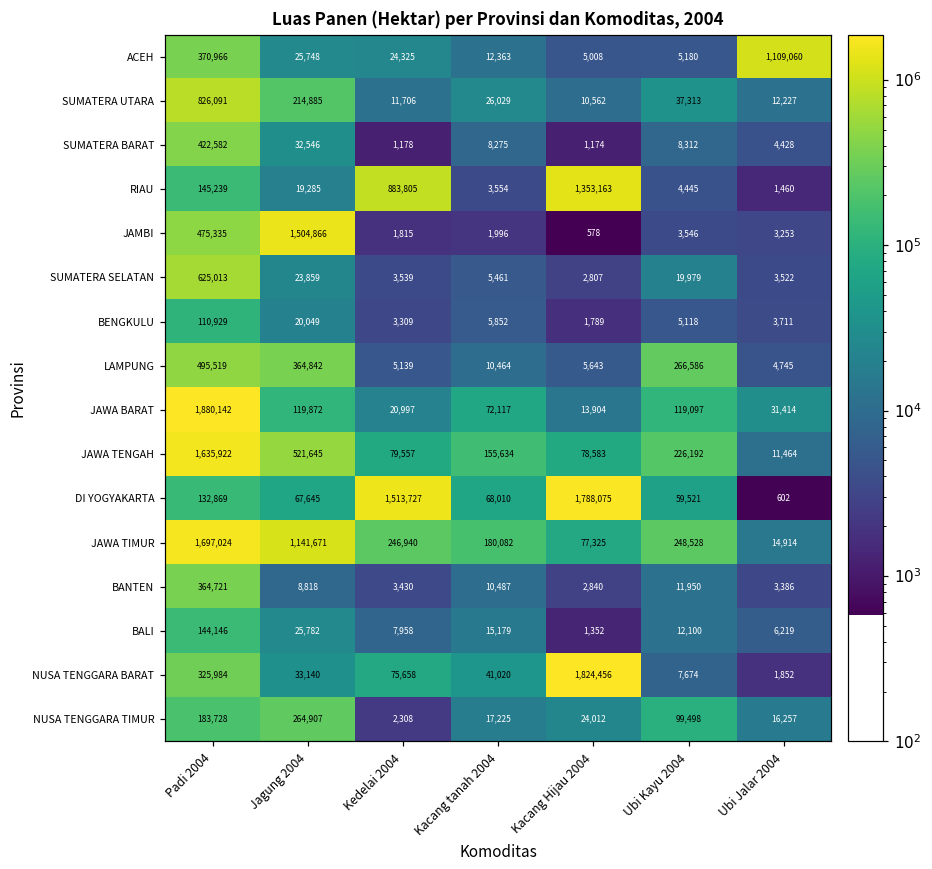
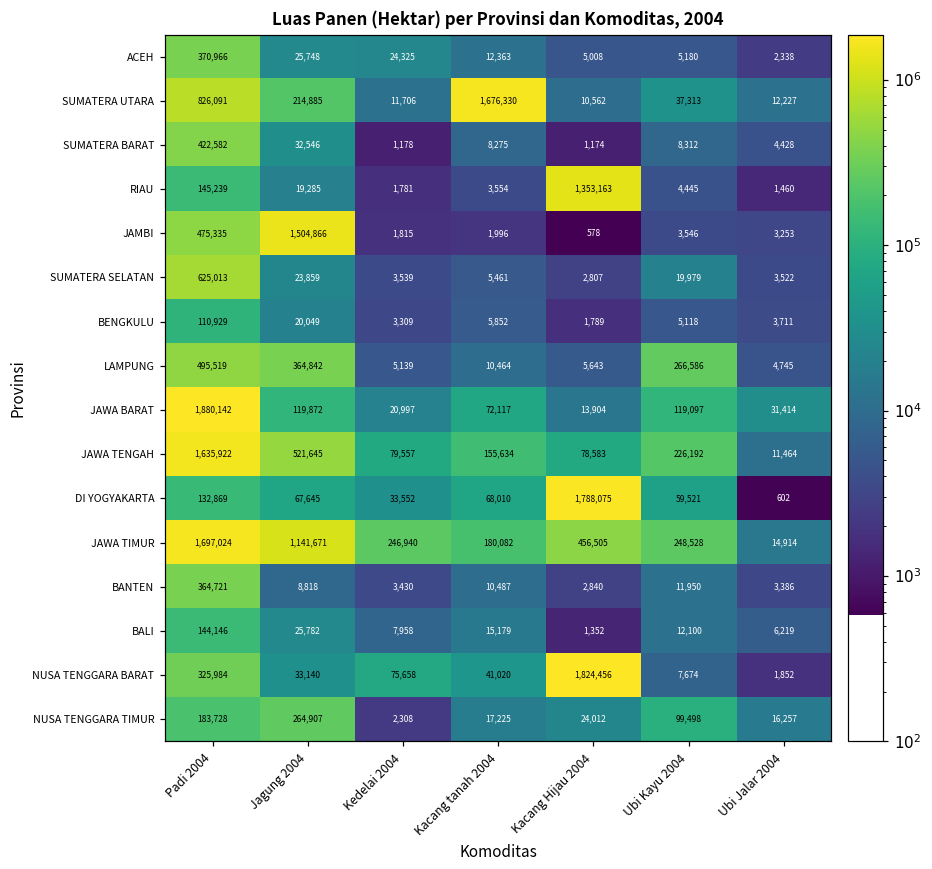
  {
    "ACEH": {
      "Padi 2004": "370,966",
      "Jagung 2004": "25,748",
      "Kedelai 2004": "24,325",
      "Kacang tanah 2004": "12,363",
      "Kacang Hijau 2004": "5,008",
      "Ubi Kayu 2004": "5,180",
-     "Ubi Jalar 2004": "1,109,060"
+     "Ubi Jalar 2004": "2,338"
    },
    "SUMATERA UTARA": {
      "Padi 2004": "826,091",
      "Jagung 2004": "214,885",
      "Kedelai 2004": "11,706",
-     "Kacang tanah 2004": "26,029",
+     "Kacang tanah 2004": "1,676,330",
      "Kacang Hijau 2004": "10,562",
      "Ubi Kayu 2004": "37,313",
      "Ubi Jalar 2004": "12,227"
    },
    "SUMATERA BARAT": {
      "Padi 2004": "422,582",
      "Jagung 2004": "32,546",
      "Kedelai 2004": "1,178",
      "Kacang tanah 2004": "8,275",
      "Kacang Hijau 2004": "1,174",
      "Ubi Kayu 2004": "8,312",
      "Ubi Jalar 2004": "4,428"
    },
    "RIAU": {
      "Padi 2004": "145,239",
      "Jagung 2004": "19,285",
-     "Kedelai 2004": "883,805",
+     "Kedelai 2004": "1,781",
      "Kacang tanah 2004": "3,554",
      "Kacang Hijau 2004": "1,353,163",
      "Ubi Kayu 2004": "4,445",
      "Ubi Jalar 2004": "1,460"
    },
    "JAMBI": {
      "Padi 2004": "475,335",
      "Jagung 2004": "1,504,866",
      "Kedelai 2004": "1,815",
      "Kacang tanah 2004": "1,996",
      "Kacang Hijau 2004": "578",
      "Ubi Kayu 2004": "3,546",
      "Ubi Jalar 2004": "3,253"
    },
    "SUMATERA SELATAN": {
      "Padi 2004": "625,013",
      "Jagung 2004": "23,859",
      "Kedelai 2004": "3,539",
      "Kacang tanah 2004": "5,461",
      "Kacang Hijau 2004": "2,807",
      "Ubi Kayu 2004": "19,979",
      "Ubi Jalar 2004": "3,522"
    },
    "BENGKULU": {
      "Padi 2004": "110,929",
      "Jagung 2004": "20,049",
      "Kedelai 2004": "3,309",
      "Kacang tanah 2004": "5,852",
      "Kacang Hijau 2004": "1,789",
      "Ubi Kayu 2004": "5,118",
      "Ubi Jalar 2004": "3,711"
    },
    "LAMPUNG": {
      "Padi 2004": "495,519",
      "Jagung 2004": "364,842",
      "Kedelai 2004": "5,139",
      "Kacang tanah 2004": "10,464",
      "Kacang Hijau 2004": "5,643",
      "Ubi Kayu 2004": "266,586",
      "Ubi Jalar 2004": "4,745"
    },
    "JAWA BARAT": {
      "Padi 2004": "1,880,142",
      "Jagung 2004": "119,872",
      "Kedelai 2004": "20,997",
      "Kacang tanah 2004": "72,117",
      "Kacang Hijau 2004": "13,904",
      "Ubi Kayu 2004": "119,097",
      "Ubi Jalar 2004": "31,414"
    },
    "JAWA TENGAH": {
      "Padi 2004": "1,635,922",
      "Jagung 2004": "521,645",
      "Kedelai 2004": "79,557",
      "Kacang tanah 2004": "155,634",
      "Kacang Hijau 2004": "78,583",
      "Ubi Kayu 2004": "226,192",
      "Ubi Jalar 2004": "11,464"
    },
    "DI YOGYAKARTA": {
      "Padi 2004": "132,869",
      "Jagung 2004": "67,645",
-     "Kedelai 2004": "1,513,727",
+     "Kedelai 2004": "33,552",
      "Kacang tanah 2004": "68,010",
      "Kacang Hijau 2004": "1,788,075",
      "Ubi Kayu 2004": "59,521",
      "Ubi Jalar 2004": "602"
    },
    "JAWA TIMUR": {
      "Padi 2004": "1,697,024",
      "Jagung 2004": "1,141,671",
      "Kedelai 2004": "246,940",
      "Kacang tanah 2004": "180,082",
-     "Kacang Hijau 2004": "77,325",
+     "Kacang Hijau 2004": "456,505",
      "Ubi Kayu 2004": "248,528",
      "Ubi Jalar 2004": "14,914"
    },
    "BANTEN": {
      "Padi 2004": "364,721",
      "Jagung 2004": "8,818",
      "Kedelai 2004": "3,430",
      "Kacang tanah 2004": "10,487",
      "Kacang Hijau 2004": "2,840",
      "Ubi Kayu 2004": "11,950",
      "Ubi Jalar 2004": "3,386"
    },
    "BALI": {
      "Padi 2004": "144,146",
      "Jagung 2004": "25,782",
      "Kedelai 2004": "7,958",
      "Kacang tanah 2004": "15,179",
      "Kacang Hijau 2004": "1,352",
      "Ubi Kayu 2004": "12,100",
      "Ubi Jalar 2004": "6,219"
    },
    "NUSA TENGGARA BARAT": {
      "Padi 2004": "325,984",
      "Jagung 2004": "33,140",
      "Kedelai 2004": "75,658",
      "Kacang tanah 2004": "41,020",
      "Kacang Hijau 2004": "1,824,456",
      "Ubi Kayu 2004": "7,674",
      "Ubi Jalar 2004": "1,852"
    },
    "NUSA TENGGARA TIMUR": {
      "Padi 2004": "183,728",
      "Jagung 2004": "264,907",
      "Kedelai 2004": "2,308",
      "Kacang tanah 2004": "17,225",
      "Kacang Hijau 2004": "24,012",
      "Ubi Kayu 2004": "99,498",
      "Ubi Jalar 2004": "16,257"
    }
  }
